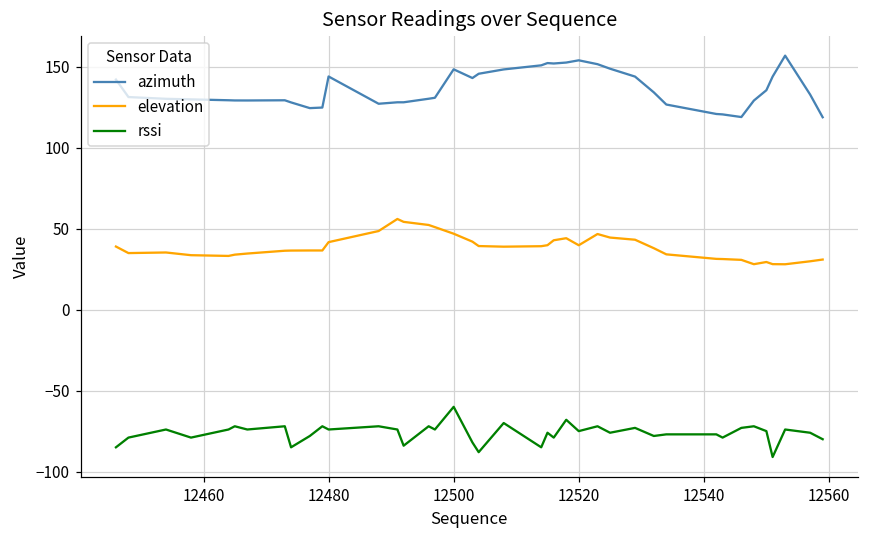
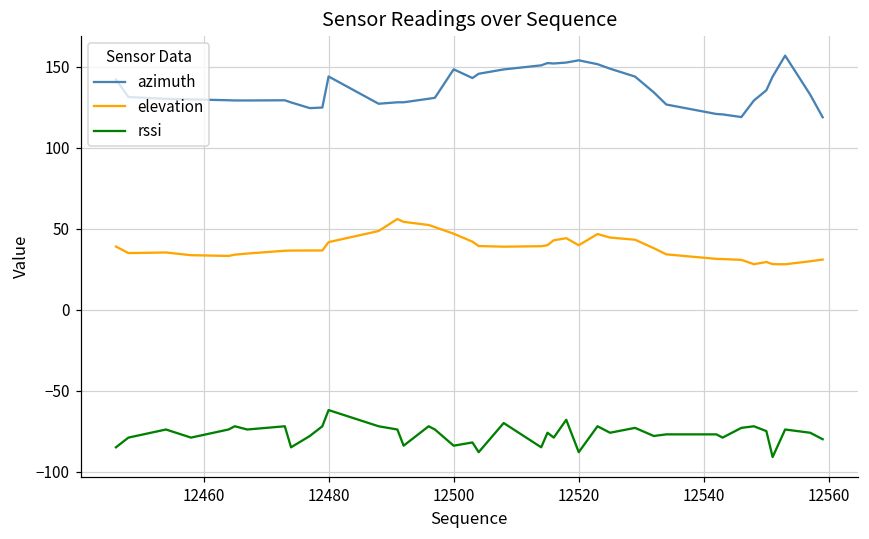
  {
    "azimuth": {
      "12480": 144,
      "12500": 148,
      "12520": 154
    },
    "elevation": {
      "12480": 42,
      "12500": 47,
      "12520": 40
    },
    "rssi": {
-     "12480": -74,
-     "12500": -60,
-     "12520": -75
+     "12480": -62,
+     "12500": -84,
+     "12520": -88
    }
  }
